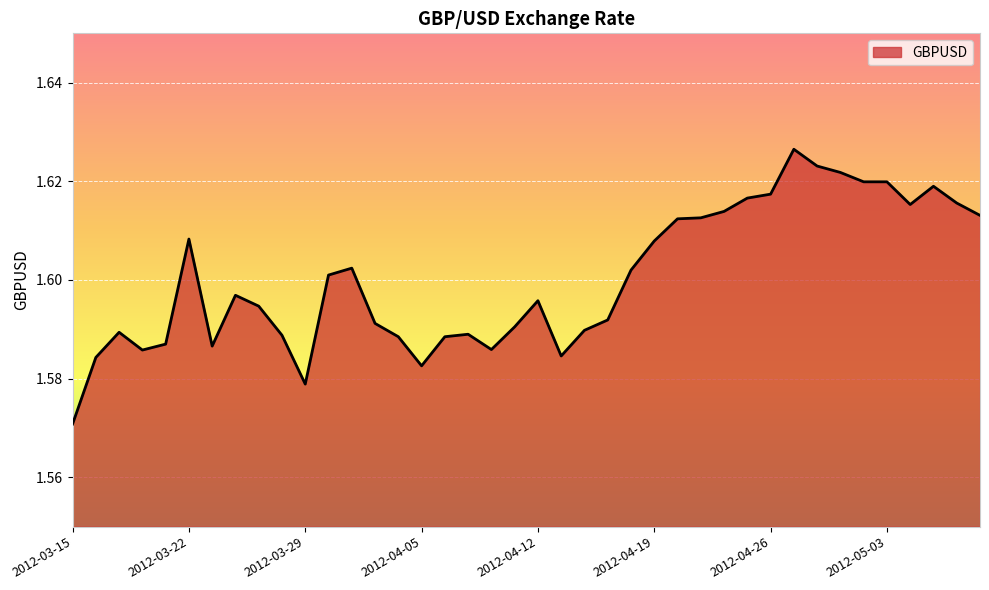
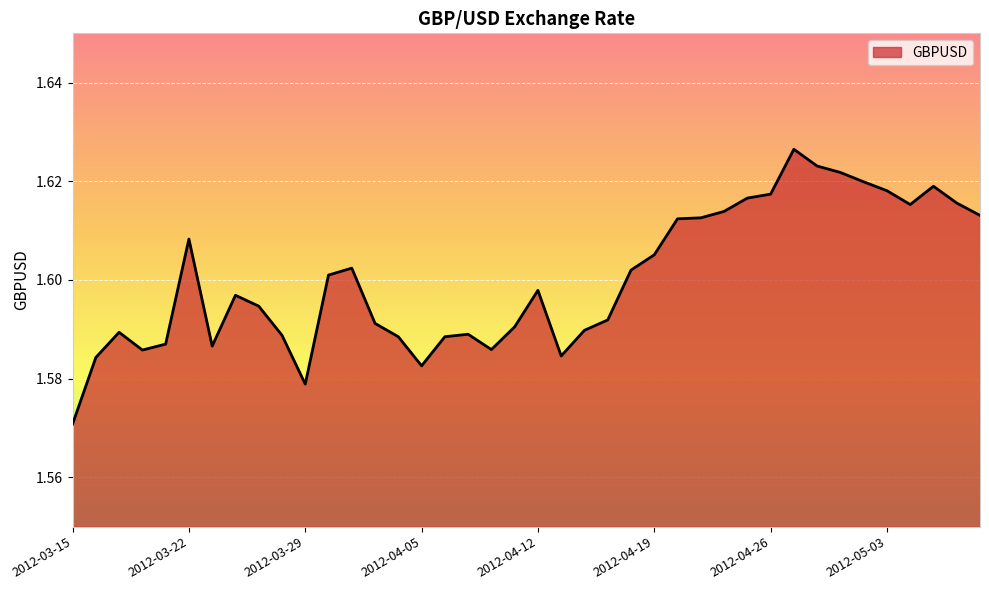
  {
    "2012-03-15": 1.571,
    "2012-03-22": 1.608,
    "2012-03-29": 1.579,
    "2012-04-05": 1.583,
-   "2012-04-12": 1.596,
-   "2012-04-19": 1.608,
+   "2012-04-12": 1.598,
+   "2012-04-19": 1.605,
    "2012-04-26": 1.617,
-   "2012-05-03": 1.620
+   "2012-05-03": 1.618
  }
